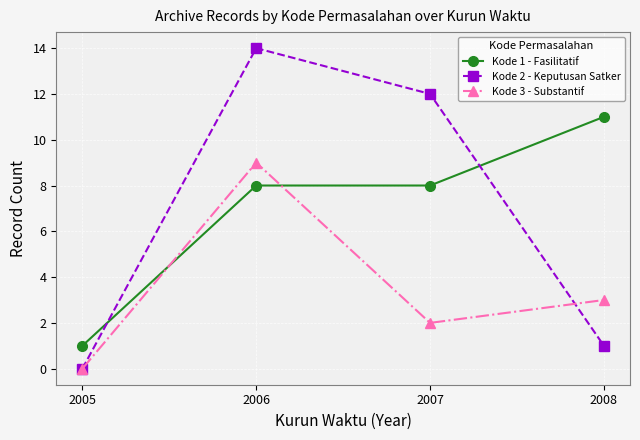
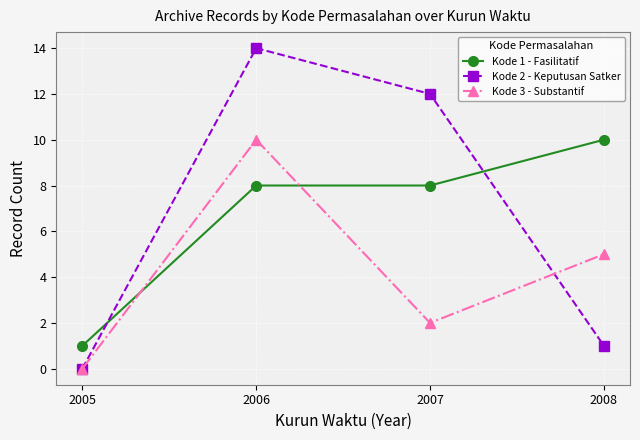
  {
    "Kode 1 - Fasilitatif": {
      "2005": 1,
      "2006": 8,
      "2007": 8,
-     "2008": 11
+     "2008": 10
    },
    "Kode 2 - Keputusan Satker": {
      "2006": 14,
      "2007": 12,
      "2008": 1
    },
    "Kode 3 - Substantif": {
-     "2006": 9,
+     "2006": 10,
      "2007": 2,
-     "2008": 3
+     "2008": 5
    }
  }
